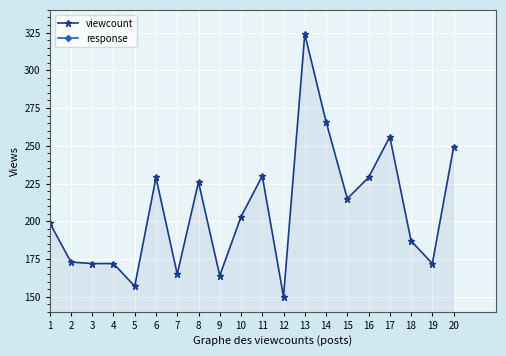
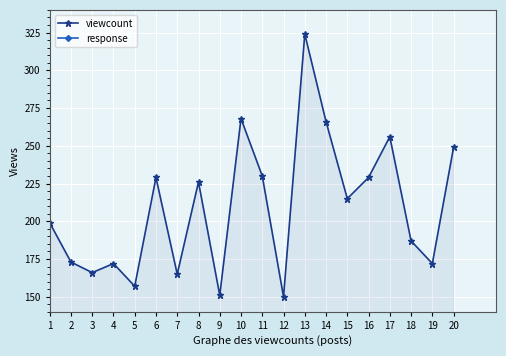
  {
    "viewcount": {
      "1": 199,
      "2": 173,
-     "3": 172,
+     "3": 166,
      "4": 172,
      "5": 157,
      "6": 229,
      "7": 165,
      "8": 226,
-     "9": 164,
-     "10": 203,
+     "9": 151,
+     "10": 268,
      "11": 230,
      "12": 150,
      "13": 324,
      "14": 266,
      "15": 215,
      "16": 229,
      "17": 256,
      "18": 187,
      "19": 172,
      "20": 249
    }
  }
